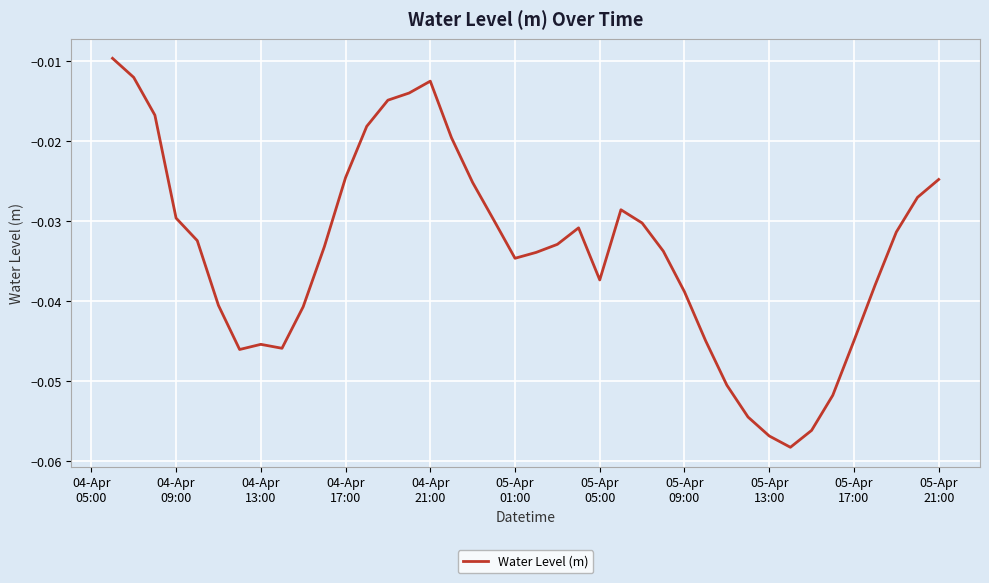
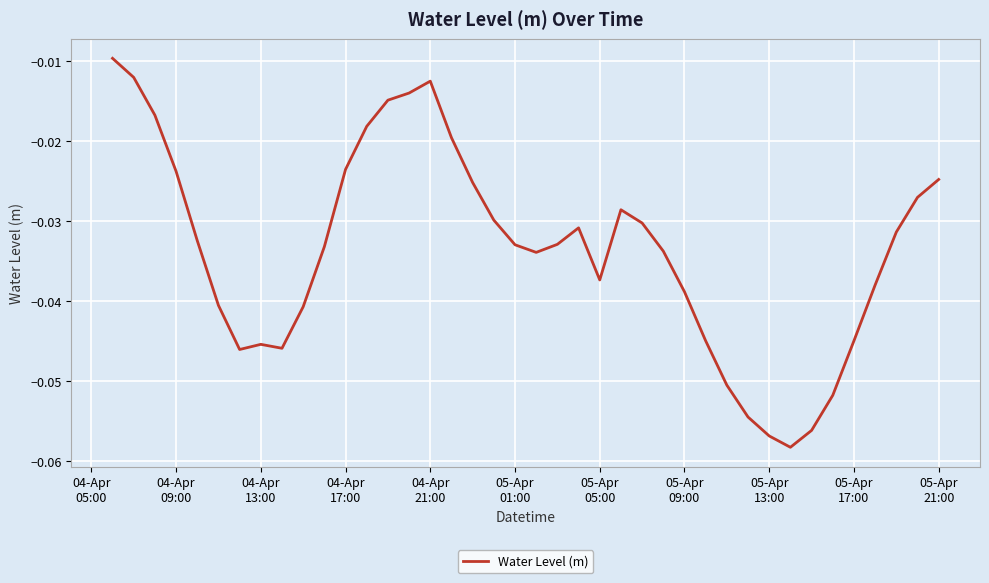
  {
-   "04-Apr 09:00": -0.030,
+   "04-Apr 09:00": -0.024,
    "04-Apr 13:00": -0.045,
-   "04-Apr 17:00": -0.025,
+   "04-Apr 17:00": -0.024,
    "04-Apr 21:00": -0.012,
-   "05-Apr 01:00": -0.035,
+   "05-Apr 01:00": -0.033,
    "05-Apr 05:00": -0.037,
    "05-Apr 09:00": -0.039,
    "05-Apr 13:00": -0.057,
    "05-Apr 17:00": -0.045,
    "05-Apr 21:00": -0.025
  }
